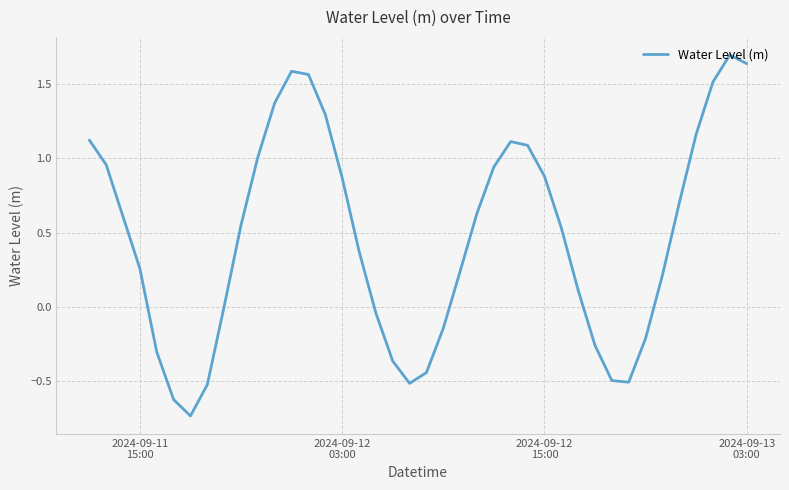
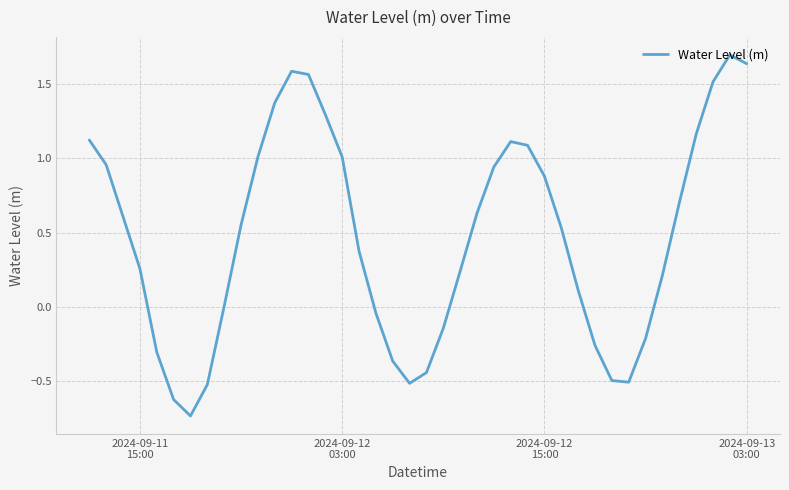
  {
    "2024-09-11 15:00": 0.26,
-   "2024-09-12 03:00": 0.87,
+   "2024-09-12 03:00": 1.01,
    "2024-09-12 15:00": 0.88,
    "2024-09-13 03:00": 1.64
  }
